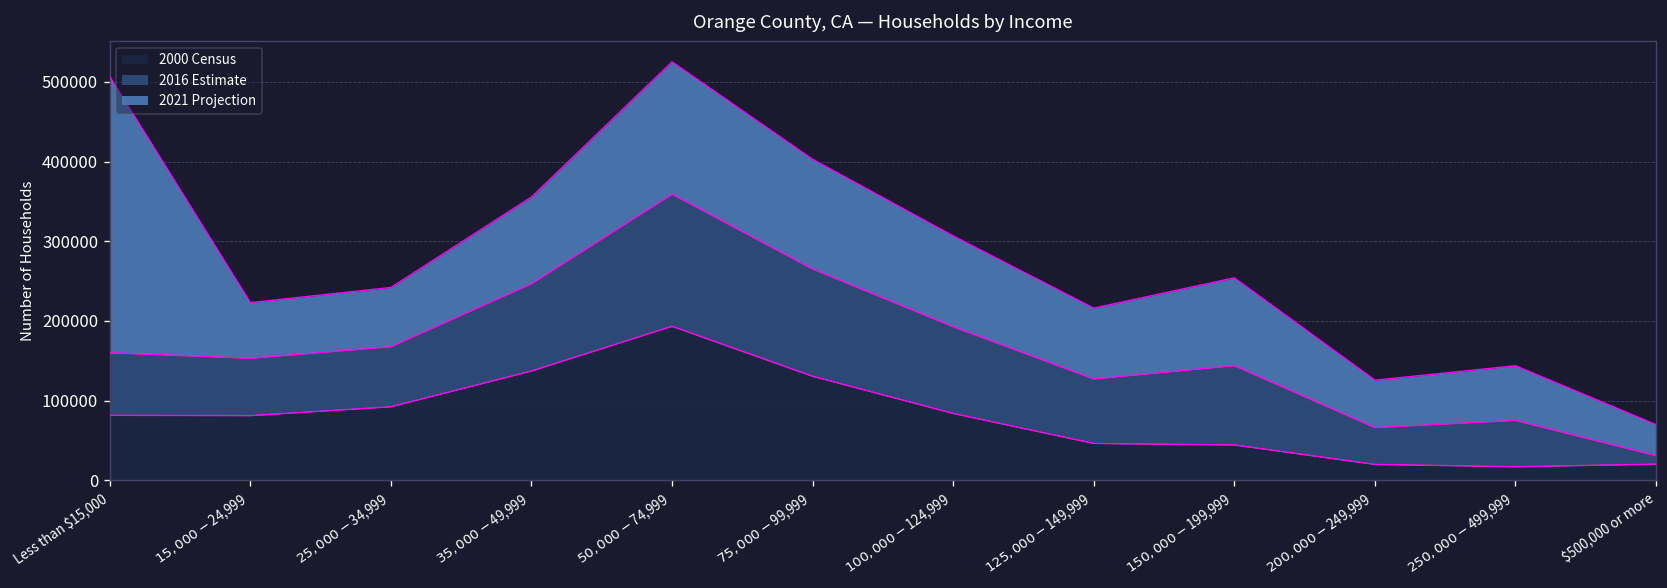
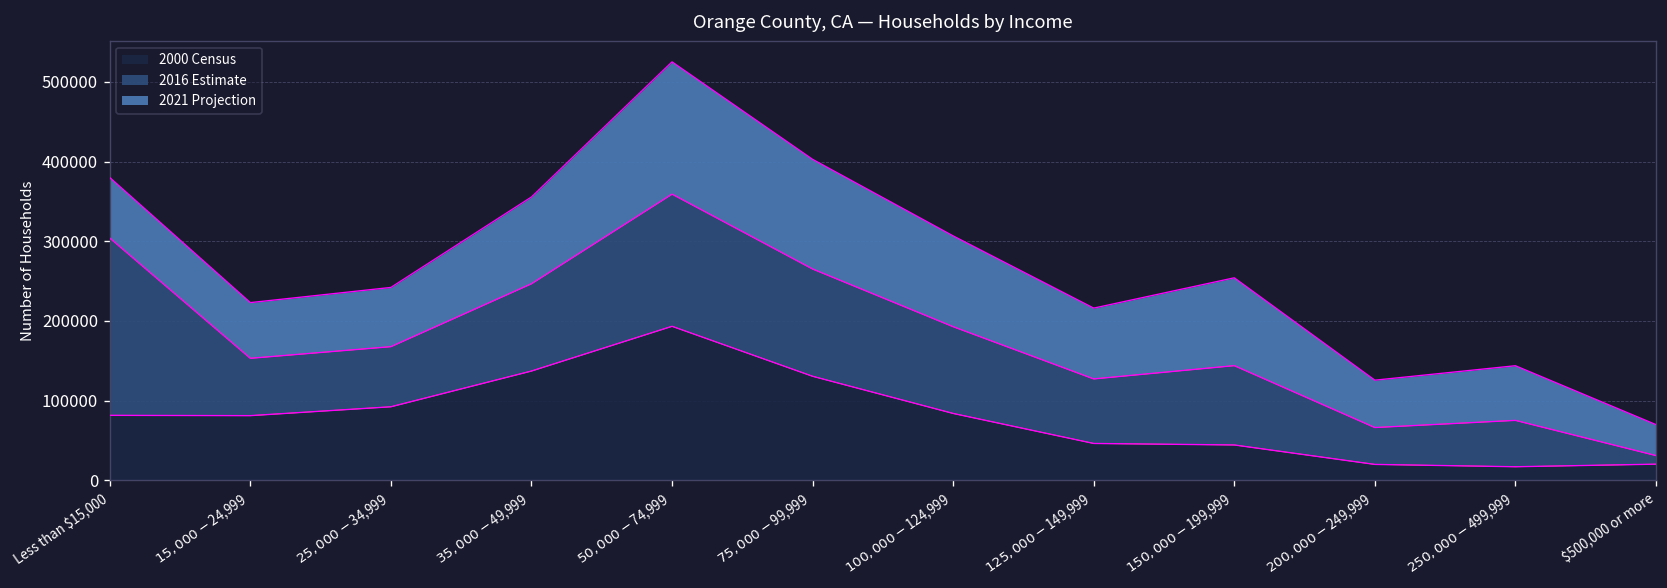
  {
    "2000 Census": {
      "Less than $15,000": 80000,
      "$500,000 or more": 20000
    },
    "2016 Estimate": {
-     "Less than $15,000": 80000,
+     "Less than $15,000": 220000,
      "$500,000 or more": 10000
    },
    "2021 Projection": {
-     "Less than $15,000": 350000,
+     "Less than $15,000": 80000,
      "$500,000 or more": 40000
    }
  }
